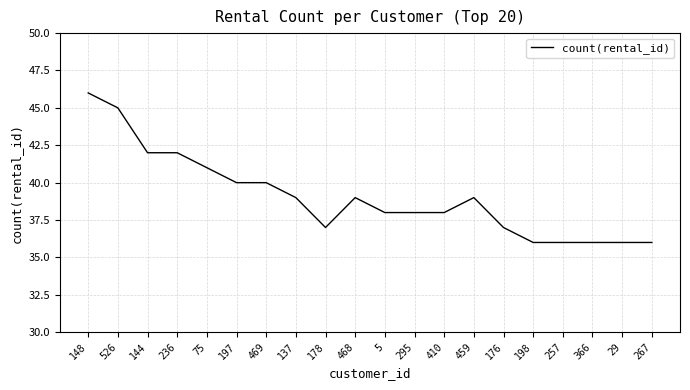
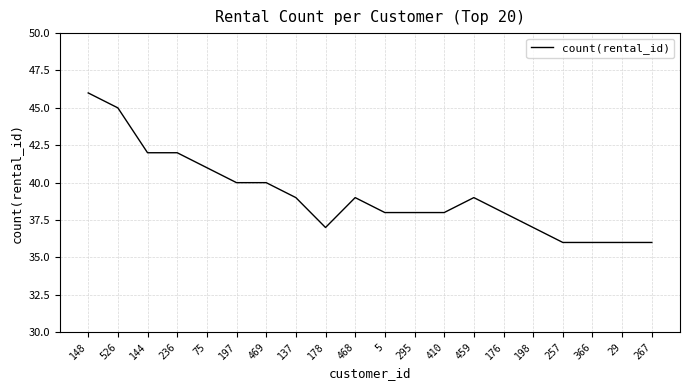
  {
    "148": 46,
    "526": 45,
    "144": 42,
    "236": 42,
    "75": 41,
    "197": 40,
    "469": 40,
    "137": 39,
    "178": 37,
    "468": 39,
    "5": 38,
    "295": 38,
    "410": 38,
    "459": 39,
-   "176": 37,
-   "198": 36,
+   "176": 38,
+   "198": 37,
    "257": 36,
    "366": 36,
    "29": 36,
    "267": 36
  }
